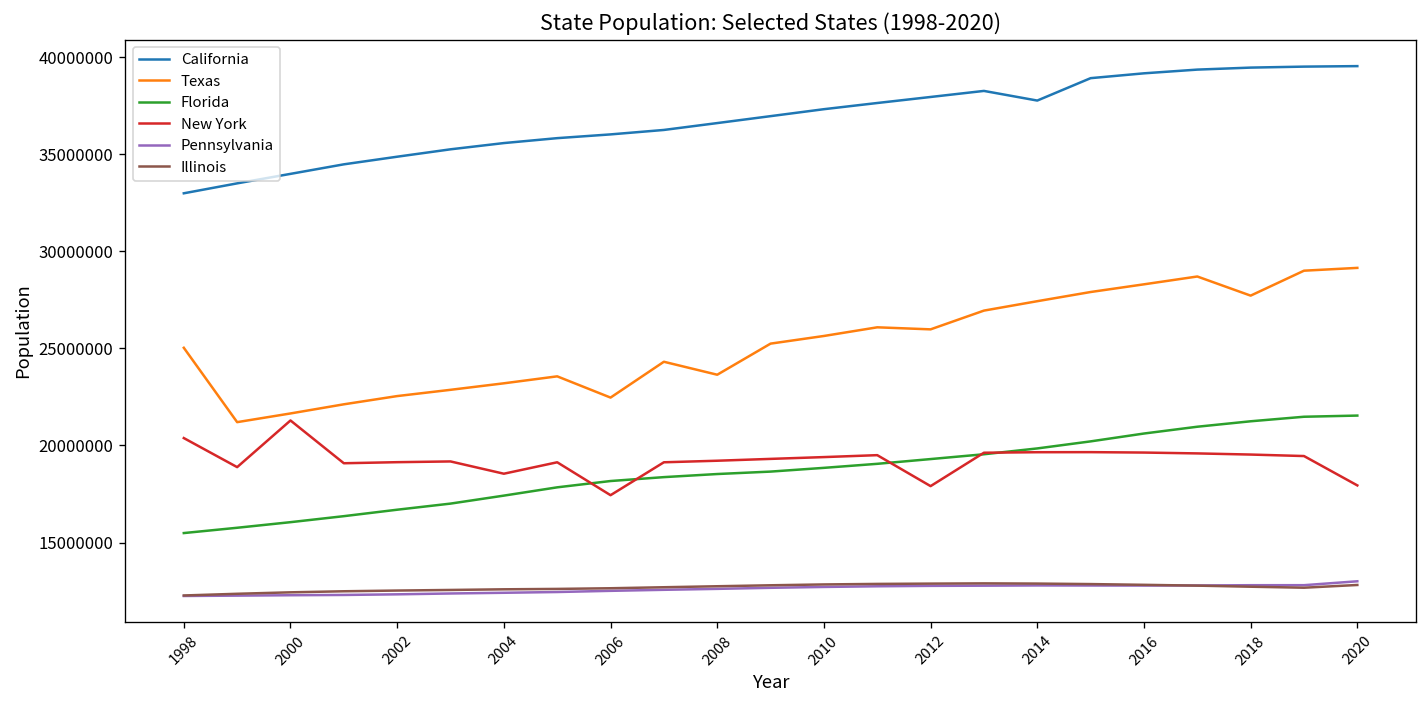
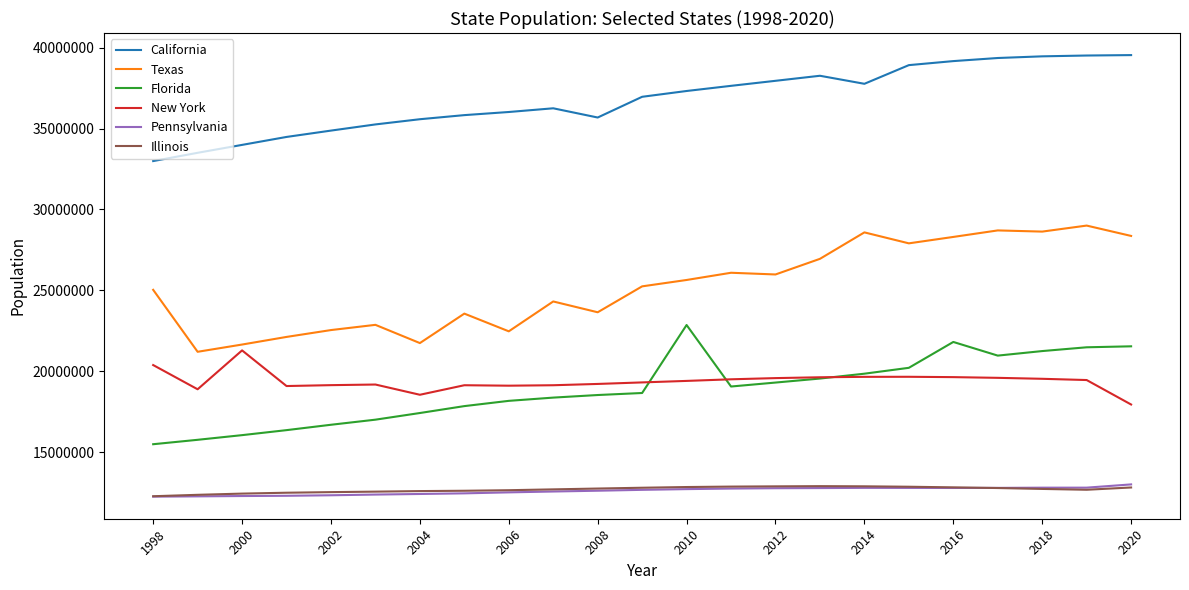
  {
    "California": {
      "1998": 33000000,
      "2000": 34000000,
      "2002": 34900000,
      "2004": 35600000,
      "2006": 36000000,
-     "2008": 36600000,
+     "2008": 35700000,
      "2010": 37300000,
      "2012": 37900000,
      "2014": 37800000,
      "2016": 39200000,
      "2018": 39500000,
      "2020": 39500000
    },
    "Texas": {
      "1998": 25000000,
      "2000": 21600000,
      "2002": 22500000,
-     "2004": 23200000,
+     "2004": 21700000,
      "2006": 22500000,
      "2008": 23600000,
      "2010": 25600000,
      "2012": 26000000,
-     "2014": 27400000,
+     "2014": 28600000,
      "2016": 28300000,
-     "2018": 27700000,
-     "2020": 29100000
+     "2018": 28600000,
+     "2020": 28400000
    },
    "Florida": {
      "1998": 15500000,
      "2000": 16000000,
      "2002": 16700000,
      "2004": 17400000,
      "2006": 18200000,
      "2008": 18500000,
-     "2010": 18800000,
+     "2010": 22900000,
      "2012": 19300000,
      "2014": 19800000,
-     "2016": 20600000,
+     "2016": 21800000,
      "2018": 21200000,
      "2020": 21500000
    },
    "New York": {
      "1998": 20400000,
      "2000": 21300000,
      "2002": 19100000,
      "2004": 18500000,
-     "2006": 17400000,
+     "2006": 19100000,
      "2008": 19200000,
      "2010": 19400000,
-     "2012": 17900000,
+     "2012": 19600000,
      "2014": 19700000,
      "2016": 19600000,
      "2018": 19500000,
      "2020": 17900000
    },
    "Pennsylvania": {
      "2002": 12300000,
      "2004": 12400000,
      "2020": 13000000
    },
    "Illinois": {
      "2002": 12500000,
      "2004": 12600000,
      "2020": 12800000
    }
  }
